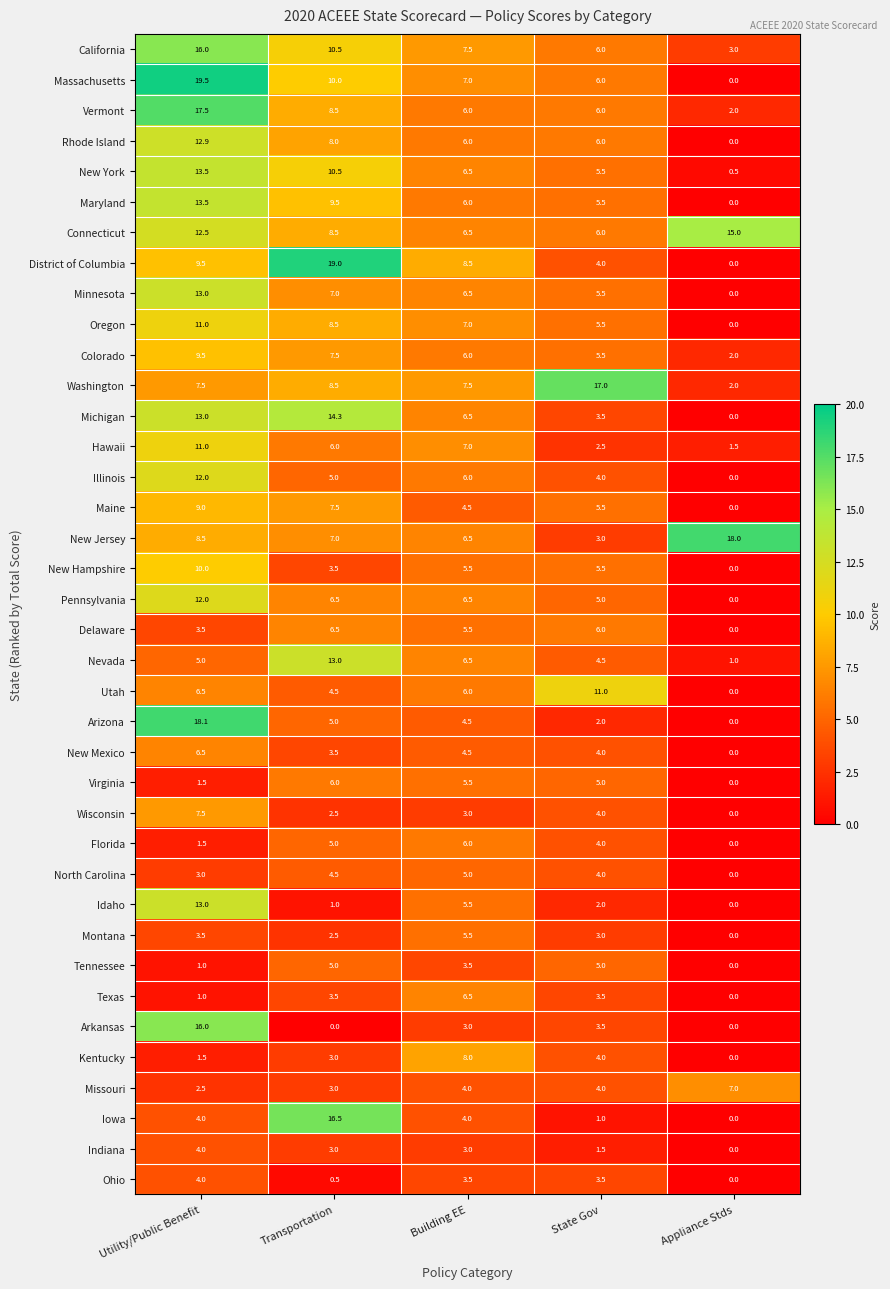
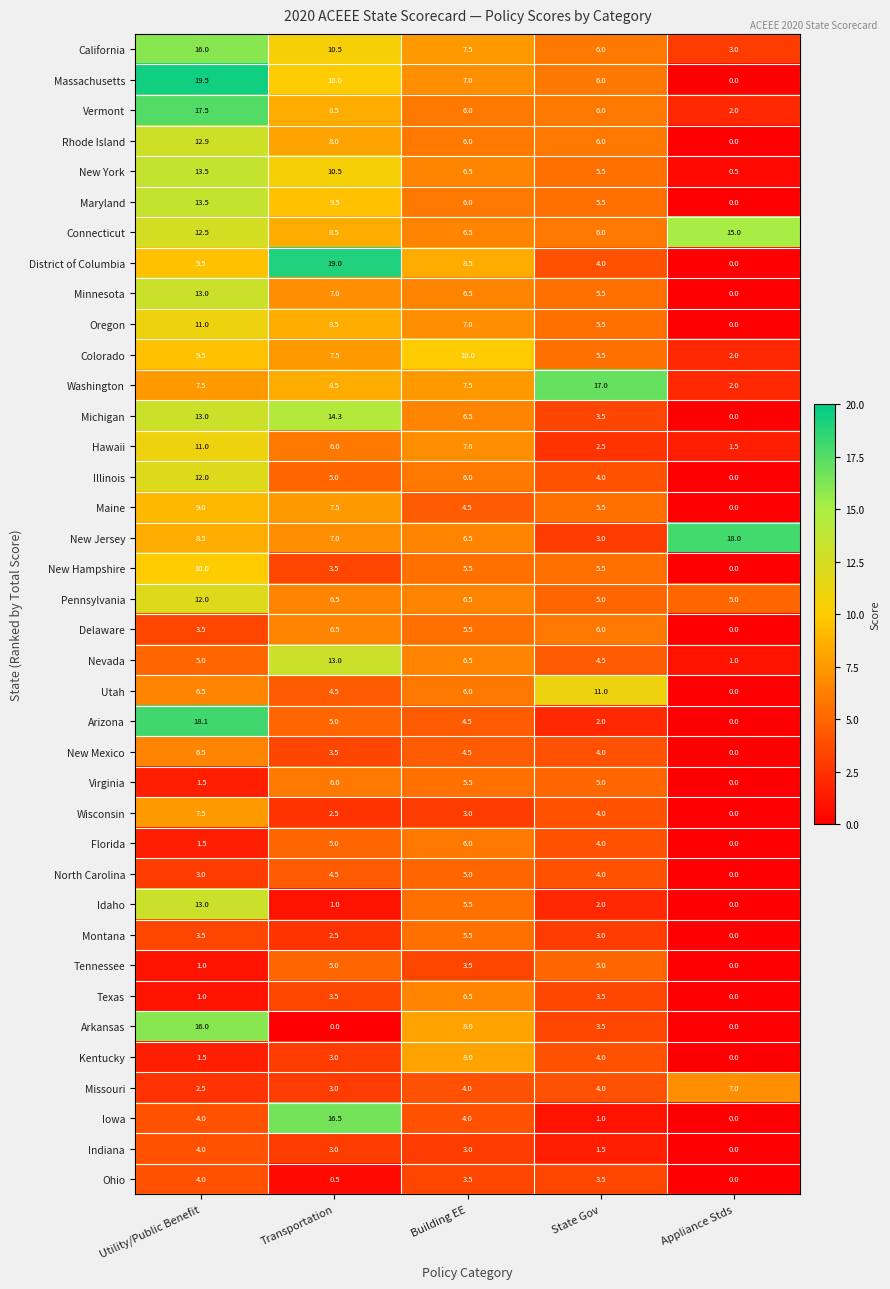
  {
    "California": {
      "Utility/Public Benefit": 16.0,
      "Transportation": 10.5,
      "Building EE": 7.5,
      "State Gov": 6.0,
      "Appliance Stds": 3.0
    },
    "Massachusetts": {
      "Utility/Public Benefit": 19.5,
      "Transportation": 10.0,
      "Building EE": 7.0,
      "State Gov": 6.0,
      "Appliance Stds": 0.0
    },
    "Vermont": {
      "Utility/Public Benefit": 17.5,
      "Transportation": 8.5,
      "Building EE": 6.0,
      "State Gov": 6.0,
      "Appliance Stds": 2.0
    },
    "Rhode Island": {
      "Utility/Public Benefit": 12.9,
      "Transportation": 8.0,
      "Building EE": 6.0,
      "State Gov": 6.0,
      "Appliance Stds": 0.0
    },
    "New York": {
      "Utility/Public Benefit": 13.5,
      "Transportation": 10.5,
      "Building EE": 6.5,
      "State Gov": 5.5,
      "Appliance Stds": 0.5
    },
    "Maryland": {
      "Utility/Public Benefit": 13.5,
      "Transportation": 9.5,
      "Building EE": 6.0,
      "State Gov": 5.5,
      "Appliance Stds": 0.0
    },
    "Connecticut": {
      "Utility/Public Benefit": 12.5,
      "Transportation": 8.5,
      "Building EE": 6.5,
      "State Gov": 6.0,
      "Appliance Stds": 15.0
    },
    "District of Columbia": {
      "Utility/Public Benefit": 9.5,
      "Transportation": 19.0,
      "Building EE": 8.5,
      "State Gov": 4.0,
      "Appliance Stds": 0.0
    },
    "Minnesota": {
      "Utility/Public Benefit": 13.0,
      "Transportation": 7.0,
      "Building EE": 6.5,
      "State Gov": 5.5,
      "Appliance Stds": 0.0
    },
    "Oregon": {
      "Utility/Public Benefit": 11.0,
      "Transportation": 8.5,
      "Building EE": 7.0,
      "State Gov": 5.5,
      "Appliance Stds": 0.0
    },
    "Colorado": {
      "Utility/Public Benefit": 9.5,
      "Transportation": 7.5,
-     "Building EE": 6.0,
+     "Building EE": 10.0,
      "State Gov": 5.5,
      "Appliance Stds": 2.0
    },
    "Washington": {
      "Utility/Public Benefit": 7.5,
      "Transportation": 8.5,
      "Building EE": 7.5,
      "State Gov": 17.0,
      "Appliance Stds": 2.0
    },
    "Michigan": {
      "Utility/Public Benefit": 13.0,
      "Transportation": 14.3,
      "Building EE": 6.5,
      "State Gov": 3.5,
      "Appliance Stds": 0.0
    },
    "Hawaii": {
      "Utility/Public Benefit": 11.0,
      "Transportation": 6.0,
      "Building EE": 7.0,
      "State Gov": 2.5,
      "Appliance Stds": 1.5
    },
    "Illinois": {
      "Utility/Public Benefit": 12.0,
      "Transportation": 5.0,
      "Building EE": 6.0,
      "State Gov": 4.0,
      "Appliance Stds": 0.0
    },
    "Maine": {
      "Utility/Public Benefit": 9.0,
      "Transportation": 7.5,
      "Building EE": 4.5,
      "State Gov": 5.5,
      "Appliance Stds": 0.0
    },
    "New Jersey": {
      "Utility/Public Benefit": 8.5,
      "Transportation": 7.0,
      "Building EE": 6.5,
      "State Gov": 3.0,
      "Appliance Stds": 18.0
    },
    "New Hampshire": {
      "Utility/Public Benefit": 10.0,
      "Transportation": 3.5,
      "Building EE": 5.5,
      "State Gov": 5.5,
      "Appliance Stds": 0.0
    },
    "Pennsylvania": {
      "Utility/Public Benefit": 12.0,
      "Transportation": 6.5,
      "Building EE": 6.5,
      "State Gov": 5.0,
-     "Appliance Stds": 0.0
+     "Appliance Stds": 5.0
    },
    "Delaware": {
      "Utility/Public Benefit": 3.5,
      "Transportation": 6.5,
      "Building EE": 5.5,
      "State Gov": 6.0,
      "Appliance Stds": 0.0
    },
    "Nevada": {
      "Utility/Public Benefit": 5.0,
      "Transportation": 13.0,
      "Building EE": 6.5,
      "State Gov": 4.5,
      "Appliance Stds": 1.0
    },
    "Utah": {
      "Utility/Public Benefit": 6.5,
      "Transportation": 4.5,
      "Building EE": 6.0,
      "State Gov": 11.0,
      "Appliance Stds": 0.0
    },
    "Arizona": {
      "Utility/Public Benefit": 18.1,
      "Transportation": 5.0,
      "Building EE": 4.5,
      "State Gov": 2.0,
      "Appliance Stds": 0.0
    },
    "New Mexico": {
      "Utility/Public Benefit": 6.5,
      "Transportation": 3.5,
      "Building EE": 4.5,
      "State Gov": 4.0,
      "Appliance Stds": 0.0
    },
    "Virginia": {
      "Utility/Public Benefit": 1.5,
      "Transportation": 6.0,
      "Building EE": 5.5,
      "State Gov": 5.0,
      "Appliance Stds": 0.0
    },
    "Wisconsin": {
      "Utility/Public Benefit": 7.5,
      "Transportation": 2.5,
      "Building EE": 3.0,
      "State Gov": 4.0,
      "Appliance Stds": 0.0
    },
    "Florida": {
      "Utility/Public Benefit": 1.5,
      "Transportation": 5.0,
      "Building EE": 6.0,
      "State Gov": 4.0,
      "Appliance Stds": 0.0
    },
    "North Carolina": {
      "Utility/Public Benefit": 3.0,
      "Transportation": 4.5,
      "Building EE": 5.0,
      "State Gov": 4.0,
      "Appliance Stds": 0.0
    },
    "Idaho": {
      "Utility/Public Benefit": 13.0,
      "Transportation": 1.0,
      "Building EE": 5.5,
      "State Gov": 2.0,
      "Appliance Stds": 0.0
    },
    "Montana": {
      "Utility/Public Benefit": 3.5,
      "Transportation": 2.5,
      "Building EE": 5.5,
      "State Gov": 3.0,
      "Appliance Stds": 0.0
    },
    "Tennessee": {
      "Utility/Public Benefit": 1.0,
      "Transportation": 5.0,
      "Building EE": 3.5,
      "State Gov": 5.0,
      "Appliance Stds": 0.0
    },
    "Texas": {
      "Utility/Public Benefit": 1.0,
      "Transportation": 3.5,
      "Building EE": 6.5,
      "State Gov": 3.5,
      "Appliance Stds": 0.0
    },
    "Arkansas": {
      "Utility/Public Benefit": 16.0,
      "Transportation": 0.0,
-     "Building EE": 3.0,
+     "Building EE": 8.0,
      "State Gov": 3.5,
      "Appliance Stds": 0.0
    },
    "Kentucky": {
      "Utility/Public Benefit": 1.5,
      "Transportation": 3.0,
      "Building EE": 8.0,
      "State Gov": 4.0,
      "Appliance Stds": 0.0
    },
    "Missouri": {
      "Utility/Public Benefit": 2.5,
      "Transportation": 3.0,
      "Building EE": 4.0,
      "State Gov": 4.0,
      "Appliance Stds": 7.0
    },
    "Iowa": {
      "Utility/Public Benefit": 4.0,
      "Transportation": 16.5,
      "Building EE": 4.0,
      "State Gov": 1.0,
      "Appliance Stds": 0.0
    },
    "Indiana": {
      "Utility/Public Benefit": 4.0,
      "Transportation": 3.0,
      "Building EE": 3.0,
      "State Gov": 1.5,
      "Appliance Stds": 0.0
    },
    "Ohio": {
      "Utility/Public Benefit": 4.0,
      "Transportation": 0.5,
      "Building EE": 3.5,
      "State Gov": 3.5,
      "Appliance Stds": 0.0
    }
  }
